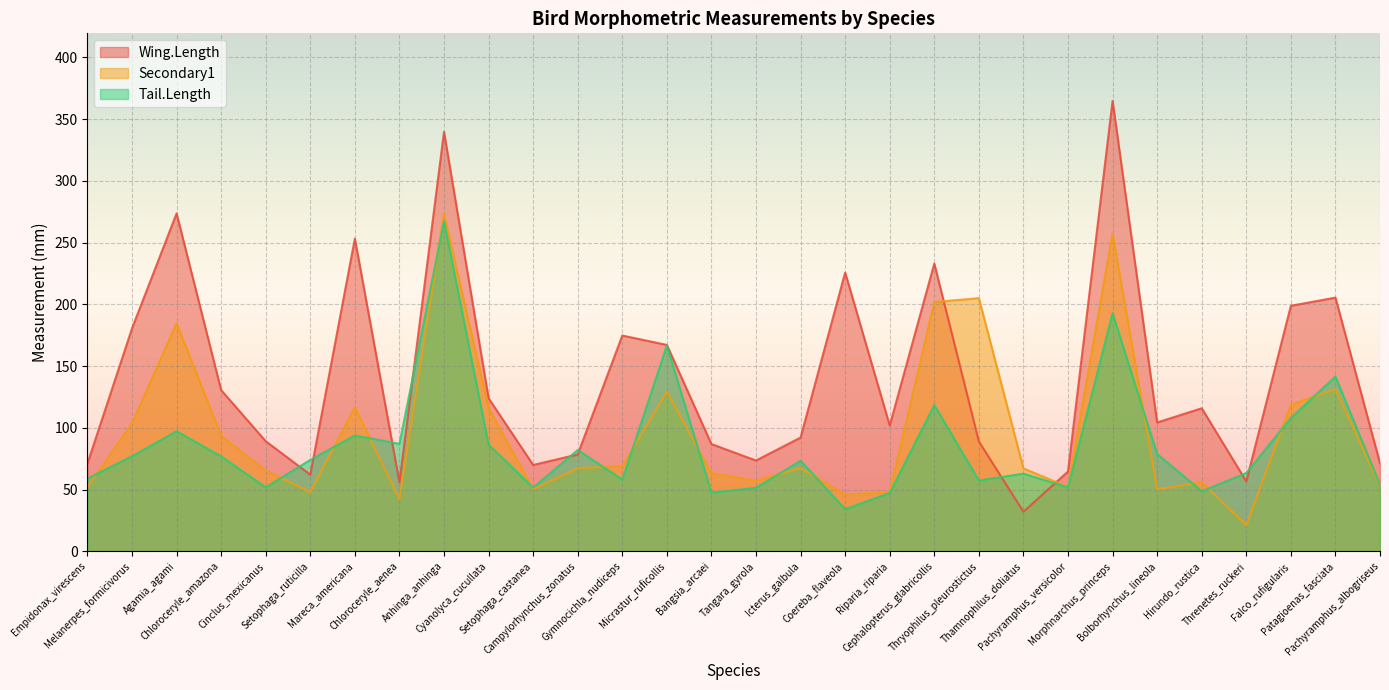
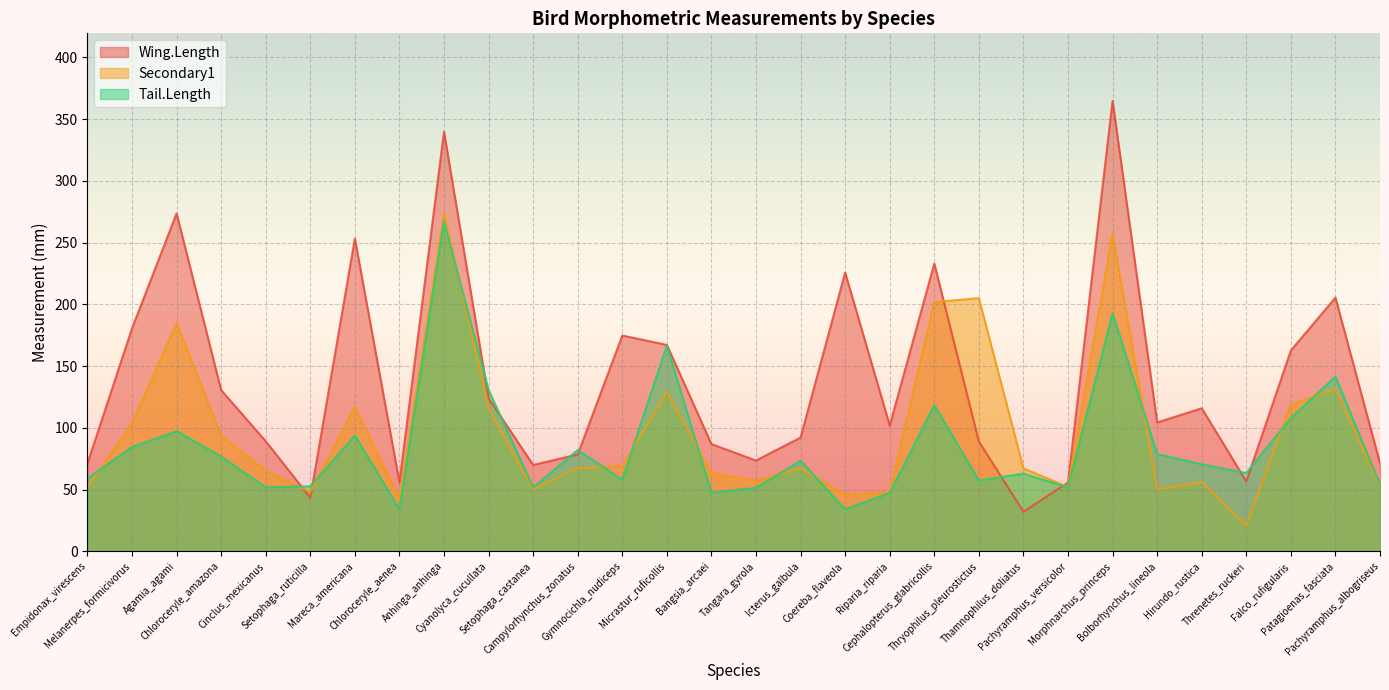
  {
    "Wing.Length": {
      "Empidonax_virescens": 71,
      "Melanerpes_formicivorus": 181,
      "Agamia_agami": 274,
      "Chloroceryle_amazona": 131,
      "Cinclus_mexicanus": 89,
-     "Setophaga_ruticilla": 62,
+     "Setophaga_ruticilla": 43,
      "Mareca_americana": 253,
      "Chloroceryle_aenea": 56,
      "Anhinga_anhinga": 340,
      "Cyanolyca_cucullata": 124,
      "Setophaga_castanea": 70,
      "Campylorhynchus_zonatus": 78,
      "Gymnocichla_nudiceps": 175,
      "Bangsia_arcaei": 87,
      "Tangara_gyrola": 74,
      "Icterus_galbula": 92,
      "Coereba_flaveola": 226,
      "Riparia_riparia": 102,
      "Cephalopterus_glabricollis": 233,
      "Thryophilus_pleurostictus": 89,
      "Thamnophilus_doliatus": 32,
-     "Pachyramphus_versicolor": 65,
+     "Pachyramphus_versicolor": 56,
      "Morphnarchus_princeps": 365,
      "Bolborhynchus_lineola": 104,
      "Hirundo_rustica": 116,
      "Threnetes_ruckeri": 57,
-     "Falco_rufigularis": 199,
+     "Falco_rufigularis": 163,
      "Patagioenas_fasciata": 205,
      "Pachyramphus_albogriseus": 71
    },
    "Secondary1": {
      "Empidonax_virescens": 52,
      "Melanerpes_formicivorus": 104,
      "Agamia_agami": 185,
      "Chloroceryle_amazona": 93,
      "Cinclus_mexicanus": 65,
      "Setophaga_ruticilla": 48,
      "Mareca_americana": 117,
      "Chloroceryle_aenea": 42,
      "Anhinga_anhinga": 273,
      "Cyanolyca_cucullata": 116,
      "Campylorhynchus_zonatus": 67,
      "Gymnocichla_nudiceps": 69,
      "Micrastur_ruficollis": 129,
      "Bangsia_arcaei": 63,
      "Tangara_gyrola": 57,
      "Icterus_galbula": 67,
      "Coereba_flaveola": 46,
      "Cephalopterus_glabricollis": 202,
      "Thryophilus_pleurostictus": 205,
      "Thamnophilus_doliatus": 67,
      "Morphnarchus_princeps": 257,
      "Bolborhynchus_lineola": 50,
      "Hirundo_rustica": 56,
      "Threnetes_ruckeri": 21,
      "Falco_rufigularis": 119,
      "Patagioenas_fasciata": 131
    },
    "Tail.Length": {
      "Empidonax_virescens": 59,
-     "Melanerpes_formicivorus": 77,
+     "Melanerpes_formicivorus": 85,
      "Agamia_agami": 97,
      "Chloroceryle_amazona": 77,
      "Cinclus_mexicanus": 52,
-     "Setophaga_ruticilla": 74,
+     "Setophaga_ruticilla": 53,
      "Mareca_americana": 94,
-     "Chloroceryle_aenea": 87,
+     "Chloroceryle_aenea": 34,
      "Anhinga_anhinga": 267,
-     "Cyanolyca_cucullata": 86,
+     "Cyanolyca_cucullata": 131,
      "Campylorhynchus_zonatus": 82,
      "Gymnocichla_nudiceps": 58,
      "Bangsia_arcaei": 48,
      "Tangara_gyrola": 51,
      "Icterus_galbula": 73,
      "Coereba_flaveola": 34,
      "Cephalopterus_glabricollis": 118,
      "Thryophilus_pleurostictus": 57,
      "Thamnophilus_doliatus": 63,
      "Morphnarchus_princeps": 193,
      "Bolborhynchus_lineola": 79,
-     "Hirundo_rustica": 49,
+     "Hirundo_rustica": 70,
      "Threnetes_ruckeri": 63,
      "Falco_rufigularis": 108,
      "Patagioenas_fasciata": 142
    }
  }
